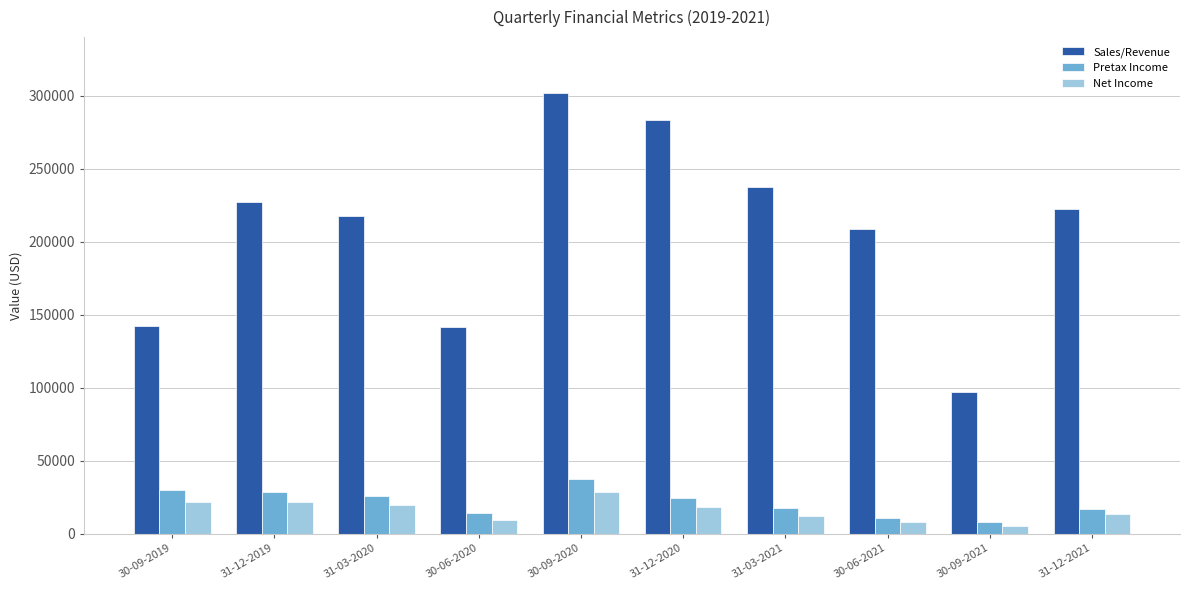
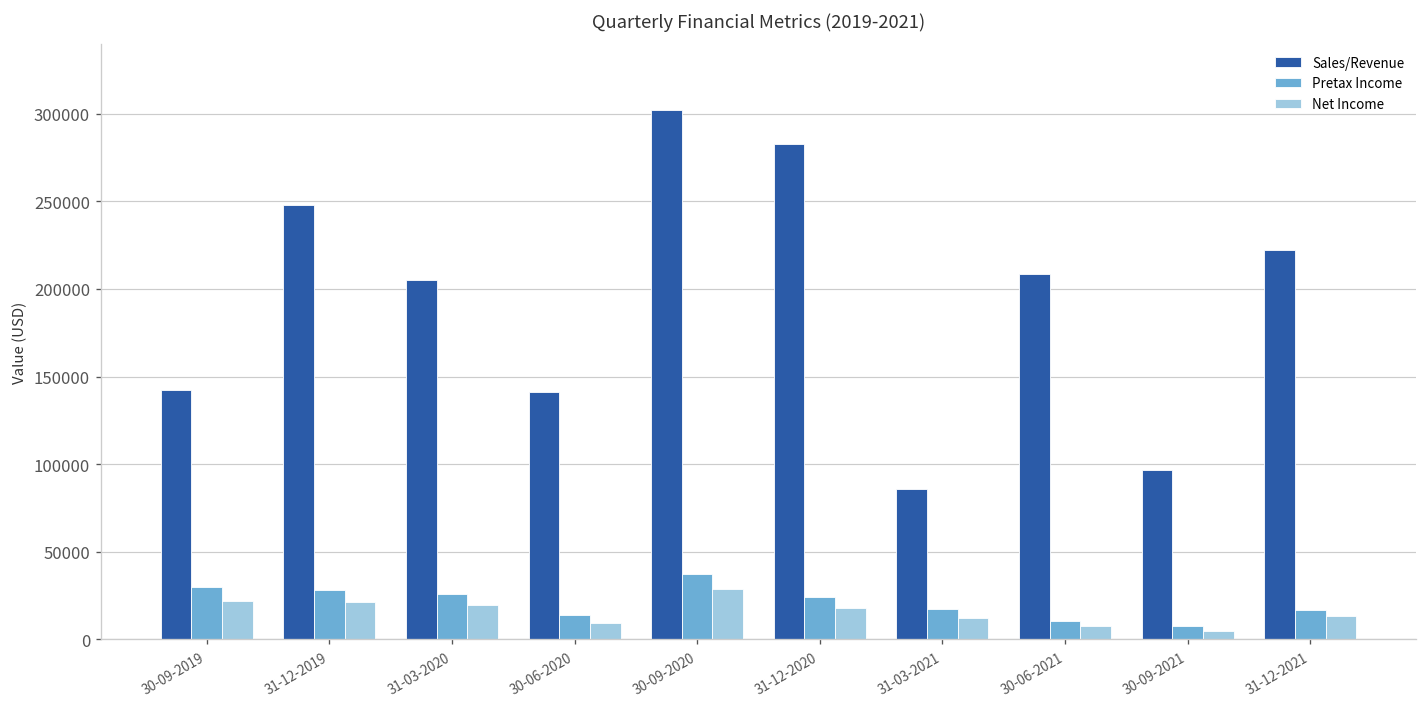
  {
    "Sales/Revenue": {
      "30-09-2019": 142000,
-     "31-12-2019": 227000,
-     "31-03-2020": 217000,
+     "31-12-2019": 248000,
+     "31-03-2020": 205000,
      "30-06-2020": 141000,
      "30-09-2020": 302000,
      "31-12-2020": 283000,
-     "31-03-2021": 237000,
+     "31-03-2021": 86000,
      "30-06-2021": 208000,
      "30-09-2021": 97000,
      "31-12-2021": 222000
    }
  }
